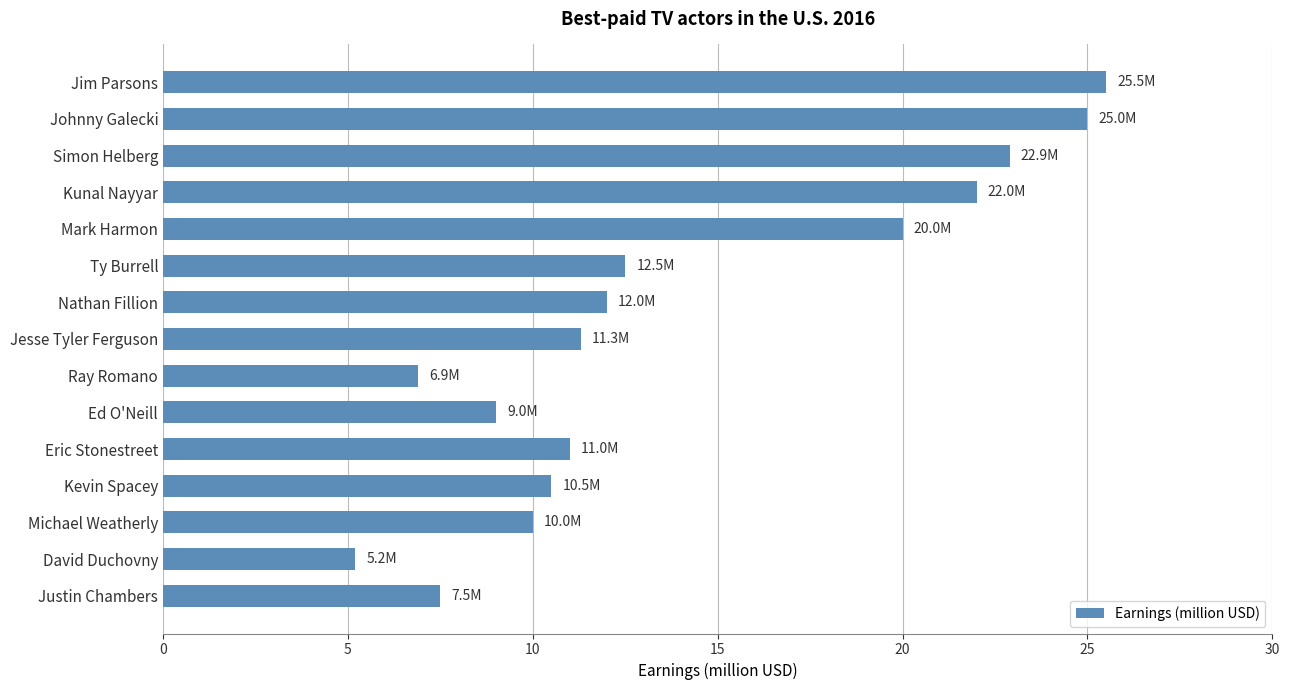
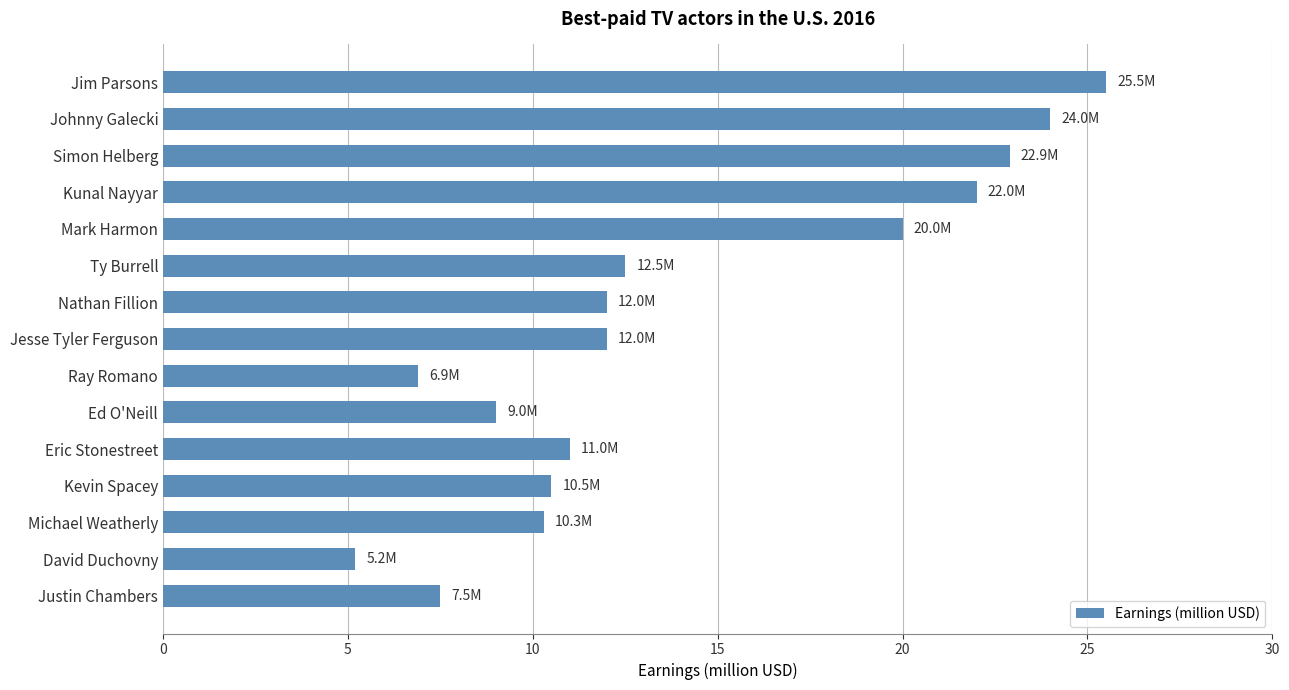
  {
    "Jim Parsons": "25.5M",
-   "Johnny Galecki": "25.0M",
+   "Johnny Galecki": "24.0M",
    "Simon Helberg": "22.9M",
    "Kunal Nayyar": "22.0M",
    "Mark Harmon": "20.0M",
    "Ty Burrell": "12.5M",
    "Nathan Fillion": "12.0M",
-   "Jesse Tyler Ferguson": "11.3M",
+   "Jesse Tyler Ferguson": "12.0M",
    "Ray Romano": "6.9M",
    "Ed O'Neill": "9.0M",
    "Eric Stonestreet": "11.0M",
    "Kevin Spacey": "10.5M",
-   "Michael Weatherly": "10.0M",
+   "Michael Weatherly": "10.3M",
    "David Duchovny": "5.2M",
    "Justin Chambers": "7.5M"
  }
